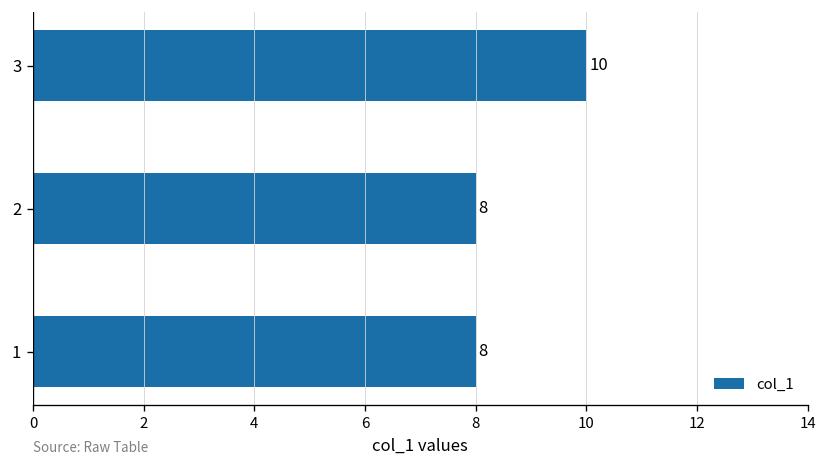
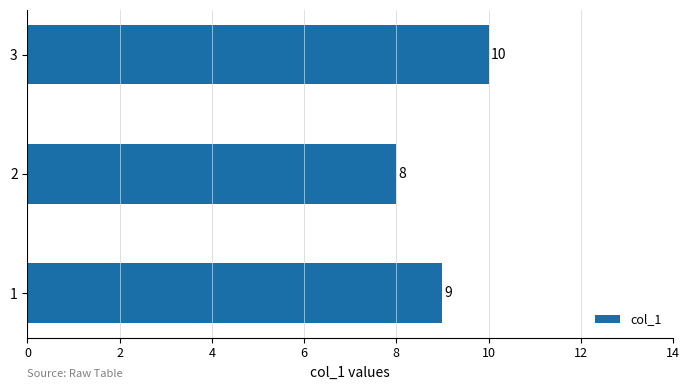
  {
    "3": 10,
    "2": 8,
-   "1": 8
+   "1": 9
  }
